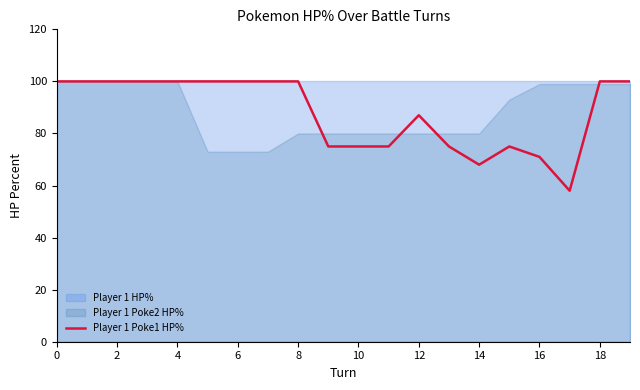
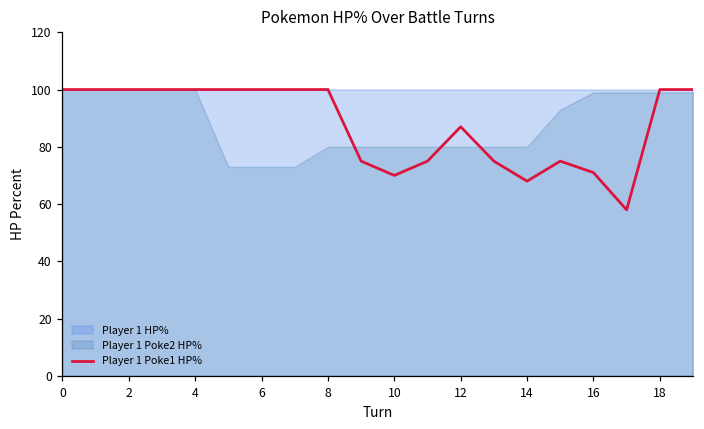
  {
    "Player 1 Poke1 HP%": {
-     "10": 75,
+     "10": 70,
      "12": 87,
      "14": 68,
      "16": 71
    }
  }
